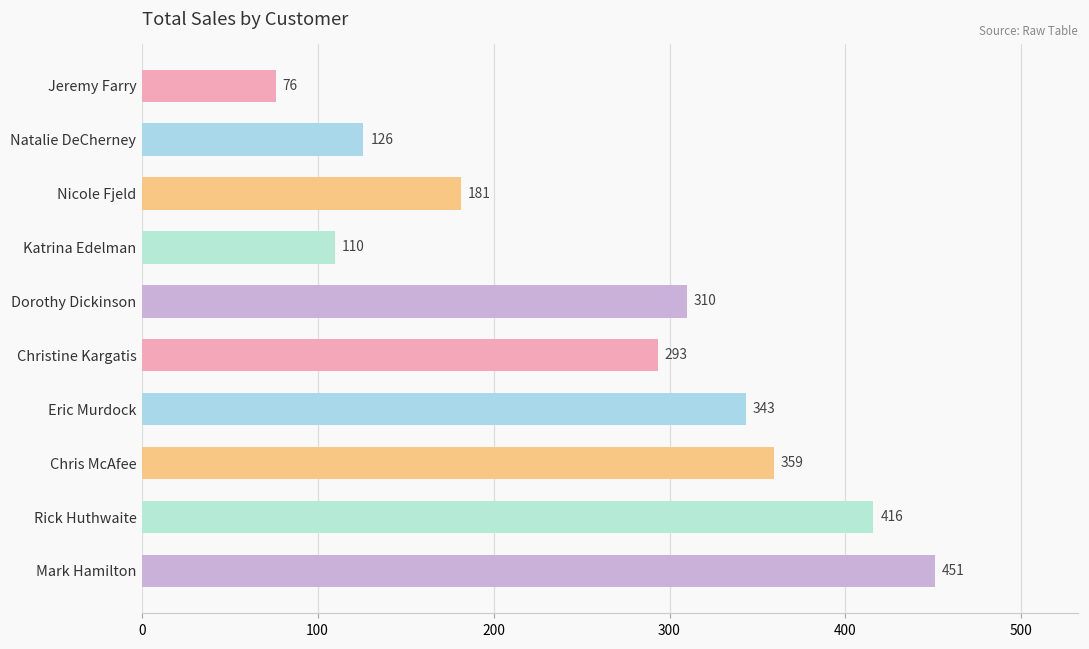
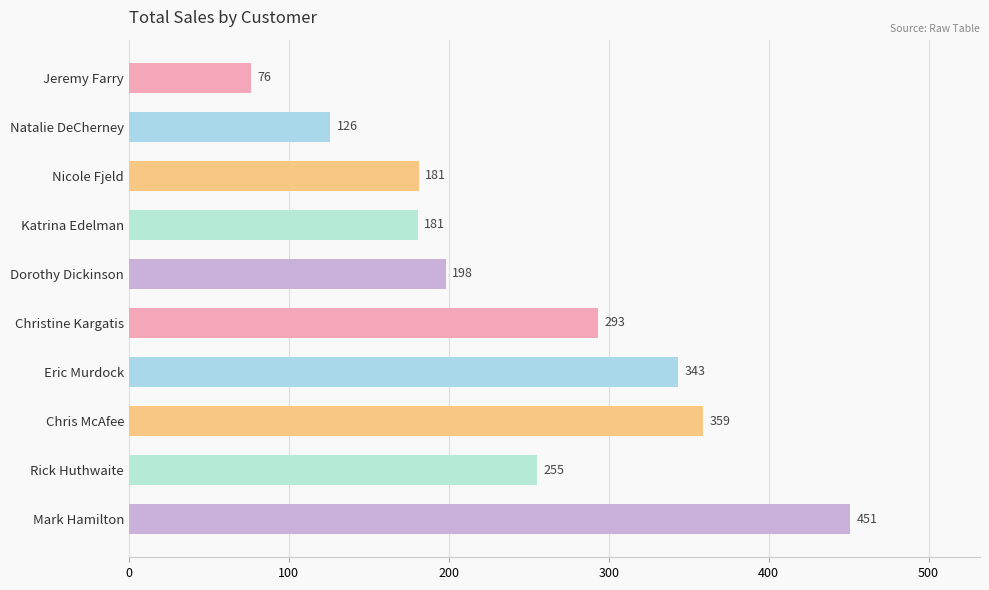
  {
    "Jeremy Farry": 76,
    "Natalie DeCherney": 126,
    "Nicole Fjeld": 181,
-   "Katrina Edelman": 110,
-   "Dorothy Dickinson": 310,
+   "Katrina Edelman": 181,
+   "Dorothy Dickinson": 198,
    "Christine Kargatis": 293,
    "Eric Murdock": 343,
    "Chris McAfee": 359,
-   "Rick Huthwaite": 416,
+   "Rick Huthwaite": 255,
    "Mark Hamilton": 451
  }
